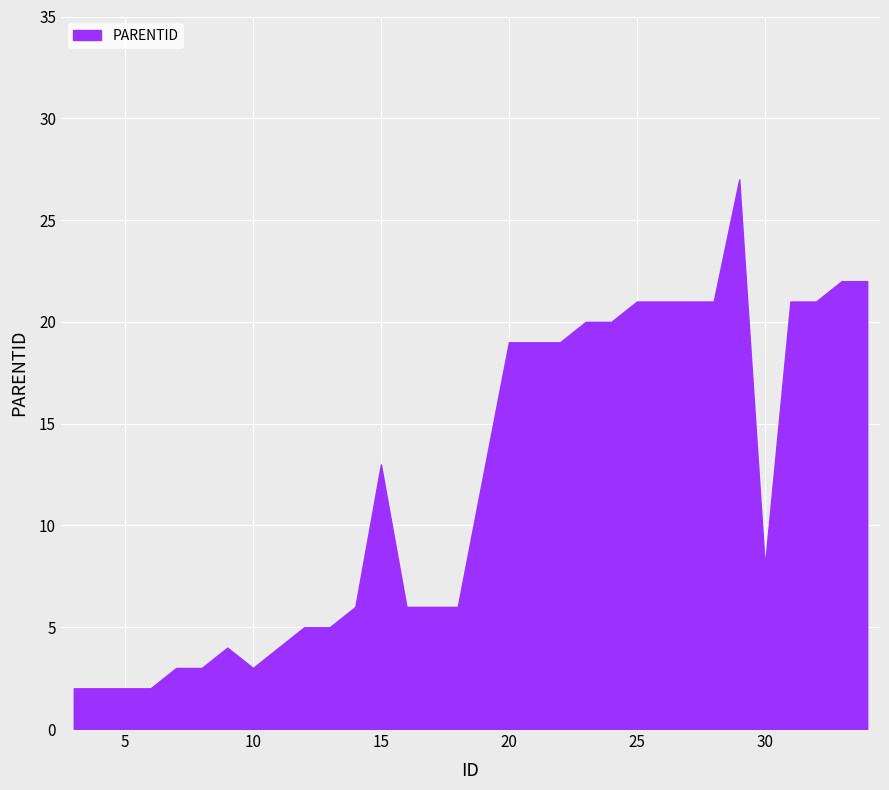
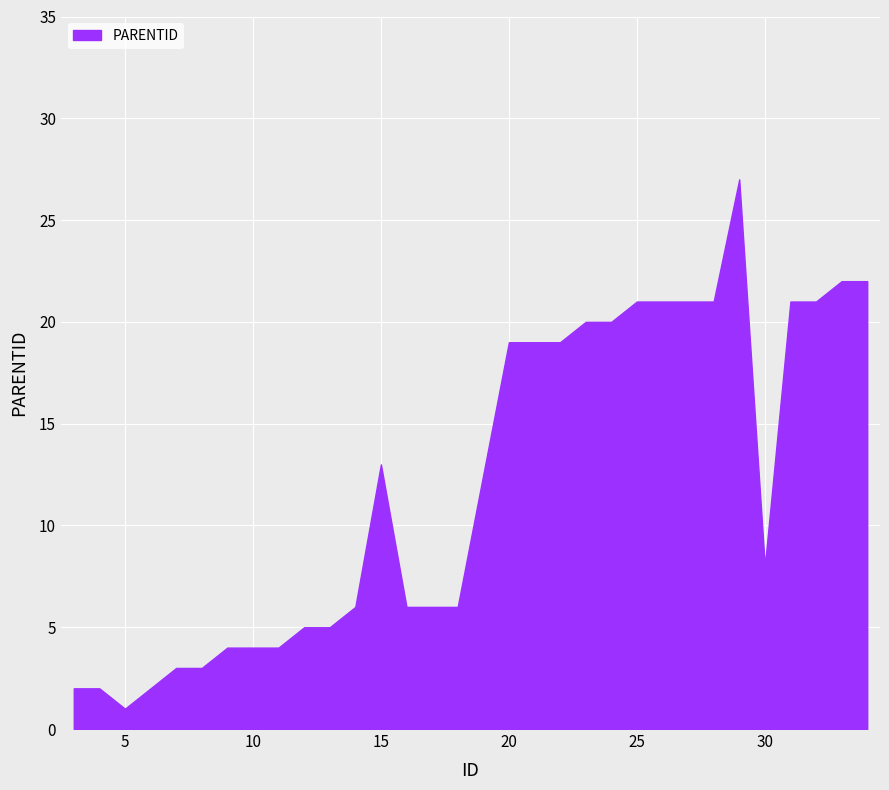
  {
-   "5": 2,
-   "10": 3,
+   "5": 1,
+   "10": 4,
    "15": 13,
    "20": 19,
    "25": 21,
    "30": 8
  }
